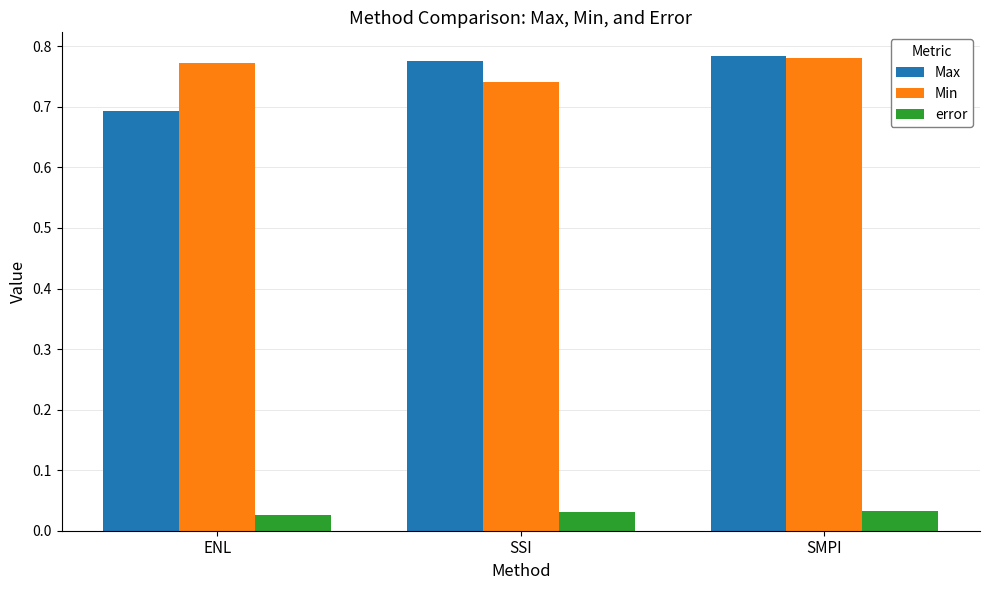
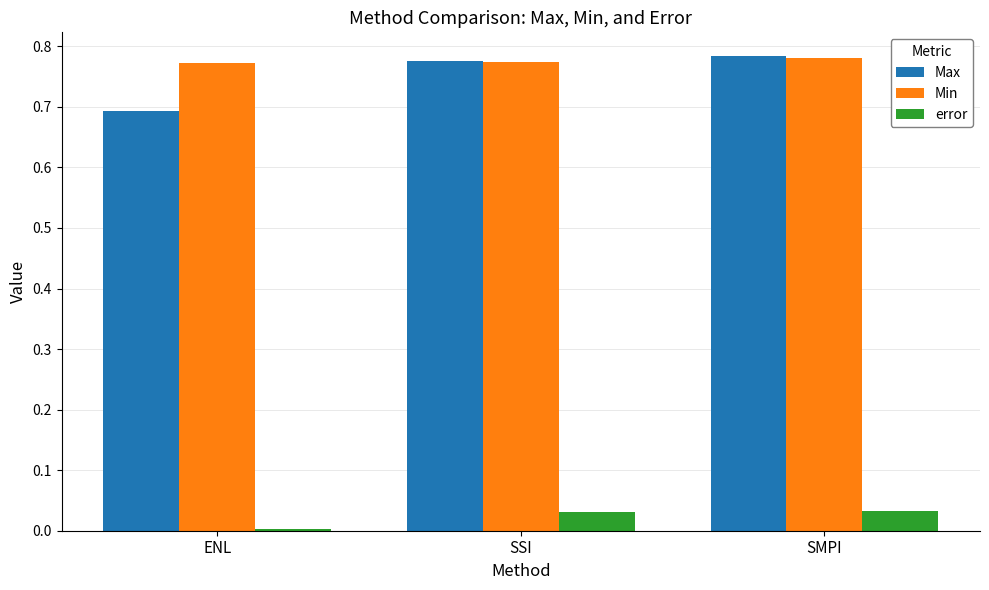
  {
    "Max": {
      "ENL": 0.69,
      "SSI": 0.78,
      "SMPI": 0.78
    },
    "Min": {
      "ENL": 0.77,
-     "SSI": 0.74,
+     "SSI": 0.77,
      "SMPI": 0.78
    },
    "error": {
-     "ENL": 0.03,
+     "ENL": 0.00,
      "SSI": 0.03,
      "SMPI": 0.03
    }
  }
